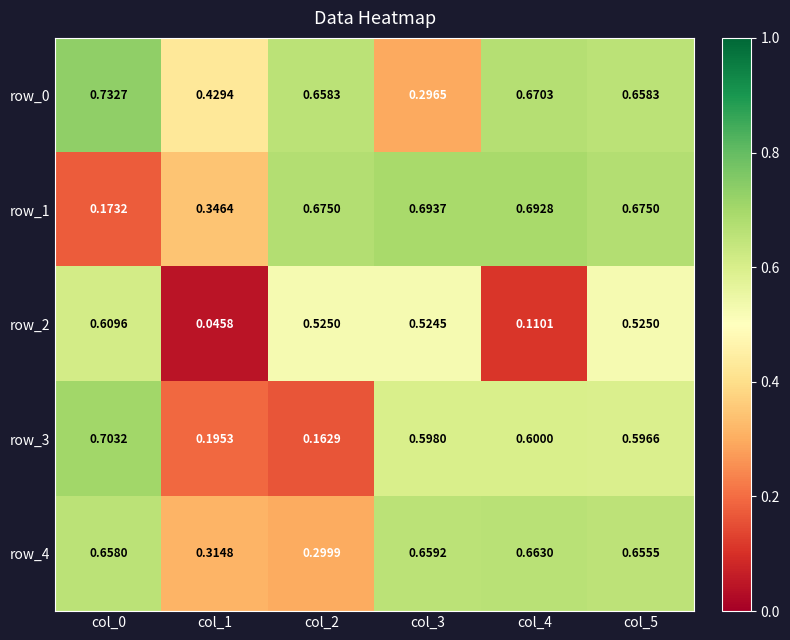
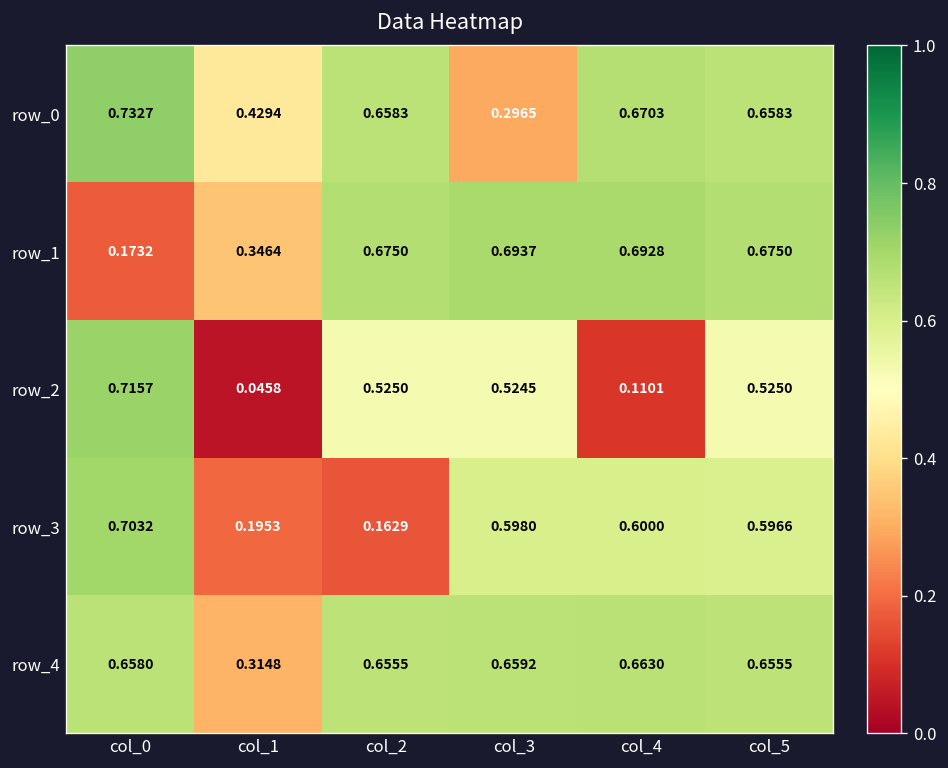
  {
    "row_0": {
      "col_0": 0.7327,
      "col_1": 0.4294,
      "col_2": 0.6583,
      "col_3": 0.2965,
      "col_4": 0.6703,
      "col_5": 0.6583
    },
    "row_1": {
      "col_0": 0.1732,
      "col_1": 0.3464,
      "col_2": 0.6750,
      "col_3": 0.6937,
      "col_4": 0.6928,
      "col_5": 0.6750
    },
    "row_2": {
-     "col_0": 0.6096,
+     "col_0": 0.7157,
      "col_1": 0.0458,
      "col_2": 0.5250,
      "col_3": 0.5245,
      "col_4": 0.1101,
      "col_5": 0.5250
    },
    "row_3": {
      "col_0": 0.7032,
      "col_1": 0.1953,
      "col_2": 0.1629,
      "col_3": 0.5980,
      "col_4": 0.6000,
      "col_5": 0.5966
    },
    "row_4": {
      "col_0": 0.6580,
      "col_1": 0.3148,
-     "col_2": 0.2999,
+     "col_2": 0.6555,
      "col_3": 0.6592,
      "col_4": 0.6630,
      "col_5": 0.6555
    }
  }
